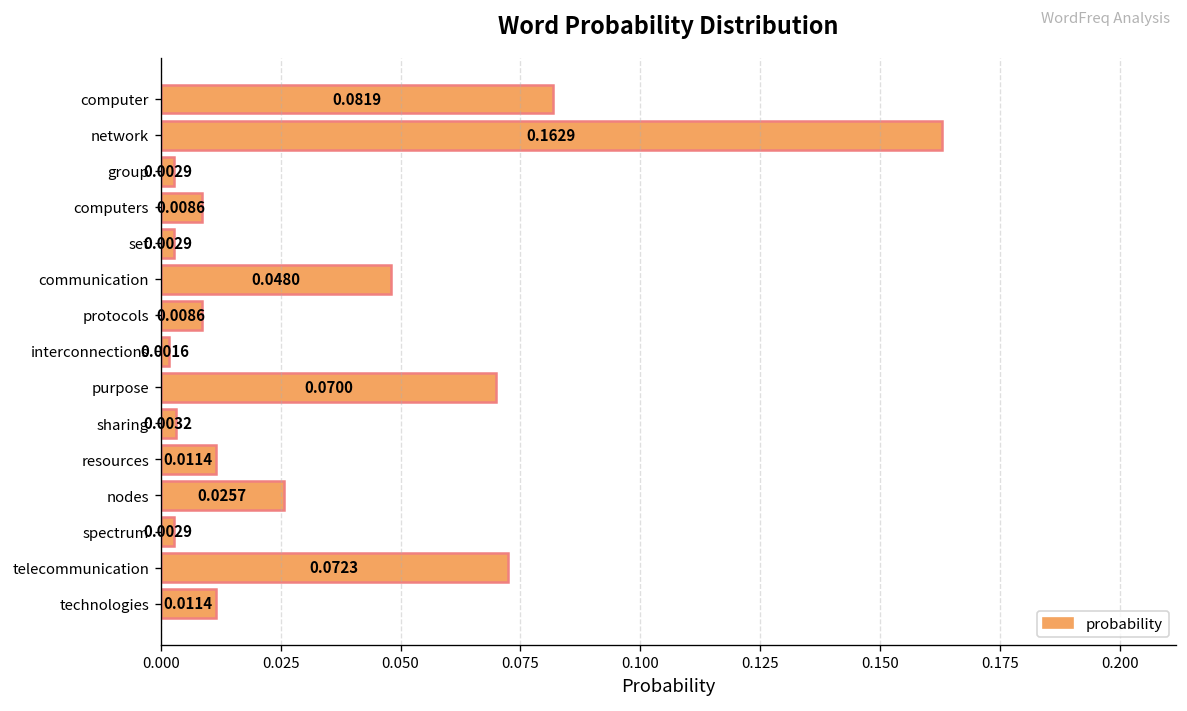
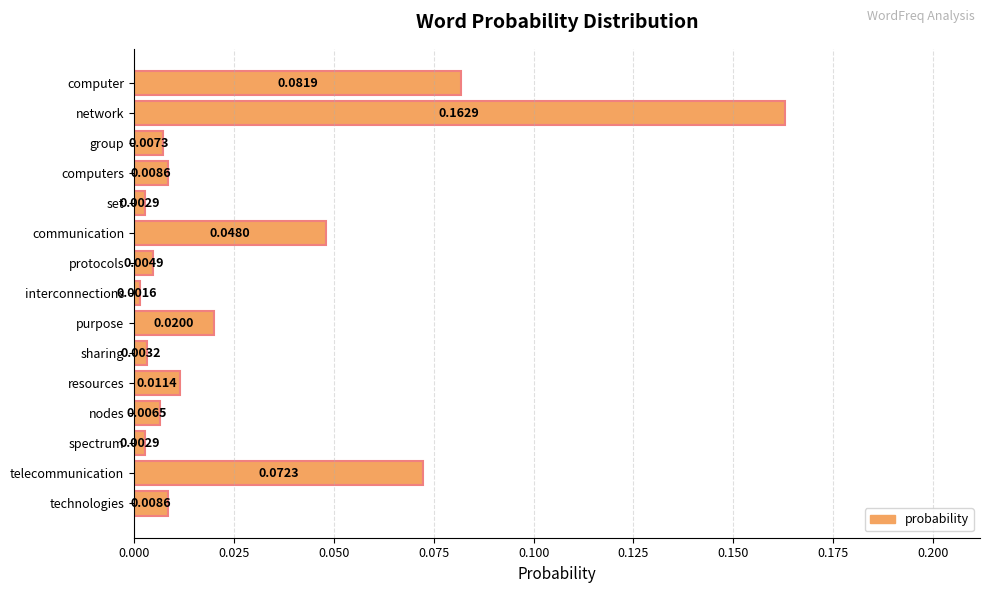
  {
    "computer": 0.0819,
    "network": 0.1629,
-   "group": 0.0029,
+   "group": 0.0073,
    "computers": 0.0086,
    "set": 0.0029,
    "communication": 0.0480,
-   "protocols": 0.0086,
+   "protocols": 0.0049,
    "interconnections": 0.0016,
-   "purpose": 0.0700,
+   "purpose": 0.0200,
    "sharing": 0.0032,
    "resources": 0.0114,
-   "nodes": 0.0257,
+   "nodes": 0.0065,
    "spectrum": 0.0029,
    "telecommunication": 0.0723,
-   "technologies": 0.0114
+   "technologies": 0.0086
  }
